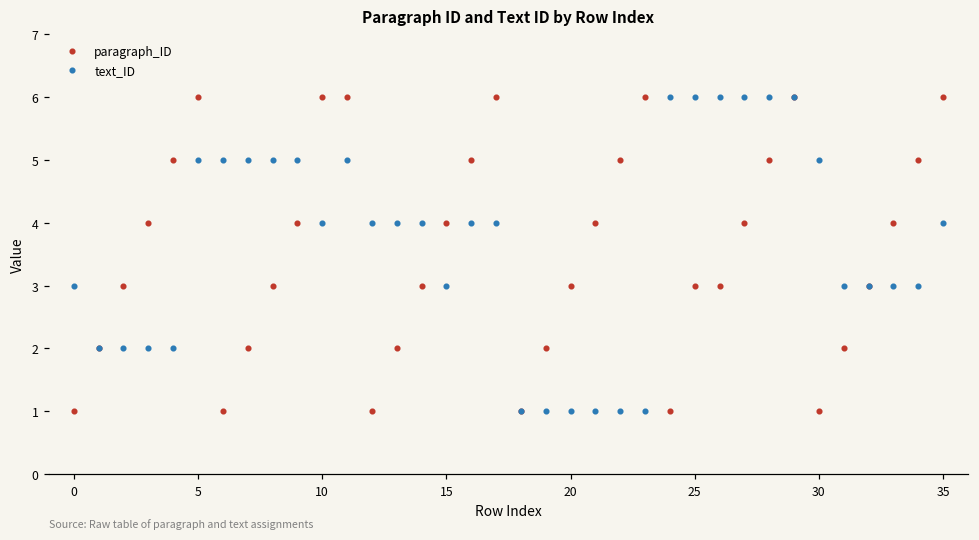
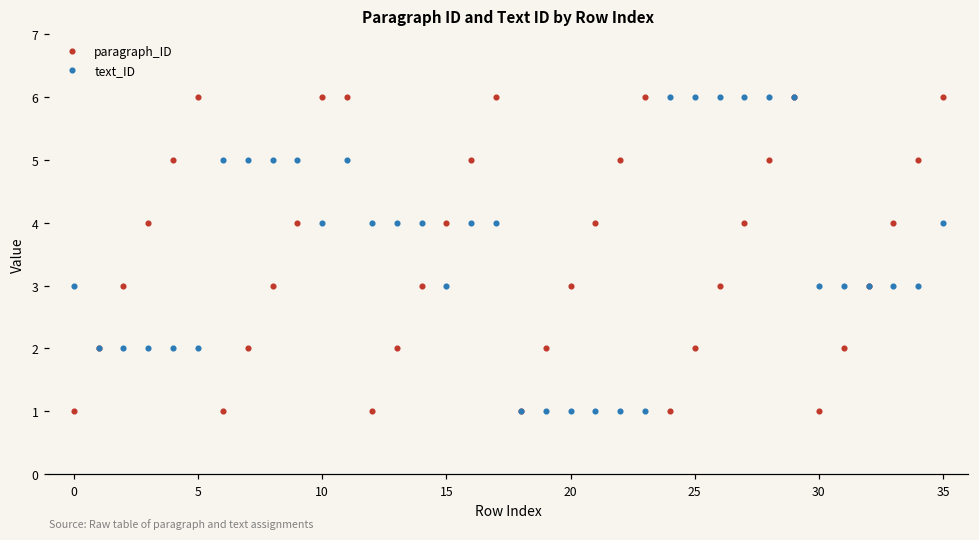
  {
    "paragraph_ID": {
      "0": 1,
      "5": 6,
      "10": 6,
      "15": 4,
      "20": 3,
-     "25": 3,
+     "25": 2,
      "30": 1,
      "35": 6
    },
    "text_ID": {
      "0": 3,
-     "5": 5,
+     "5": 2,
      "10": 4,
      "15": 3,
      "20": 1,
      "25": 6,
-     "30": 5,
+     "30": 3,
      "35": 4
    }
  }
